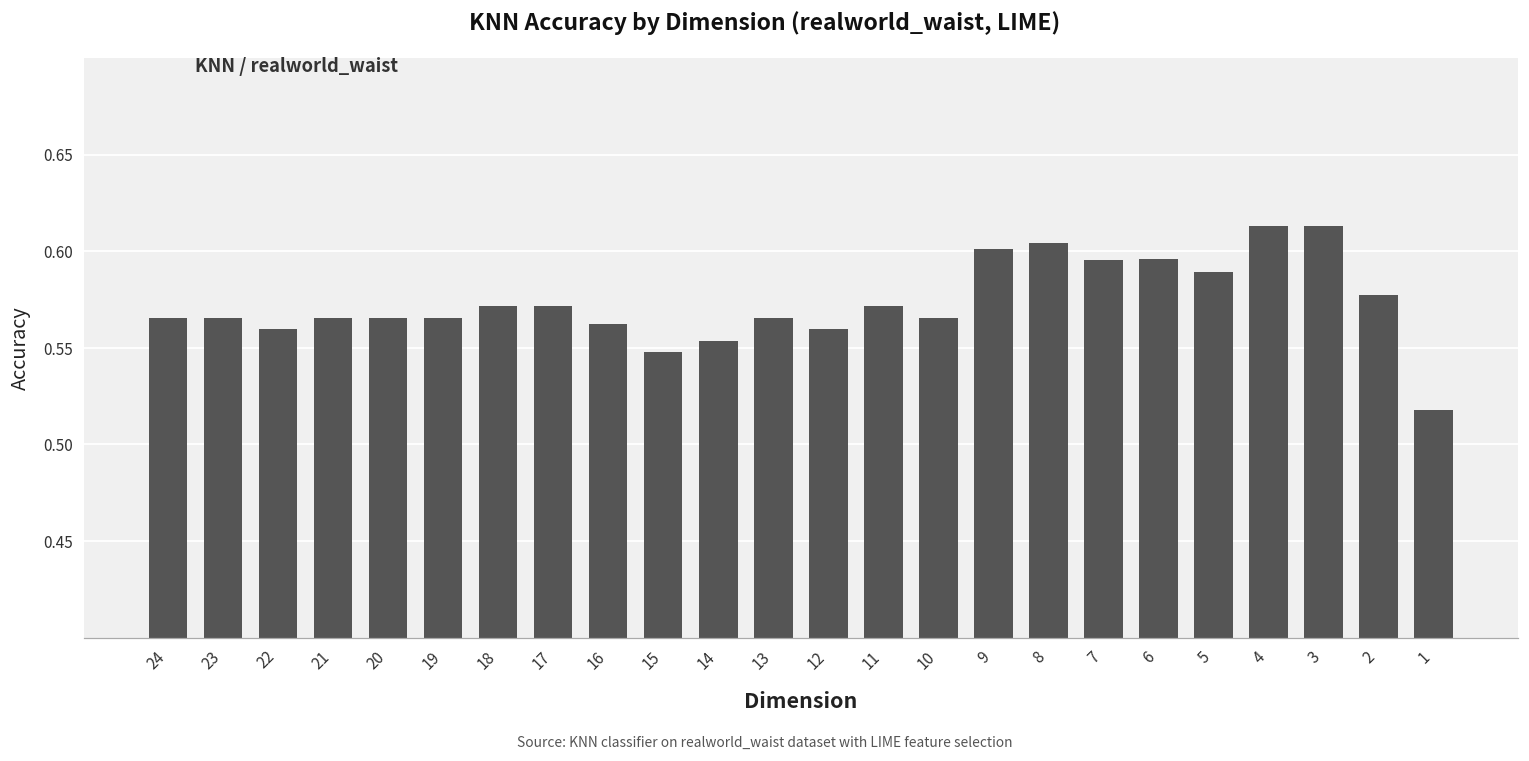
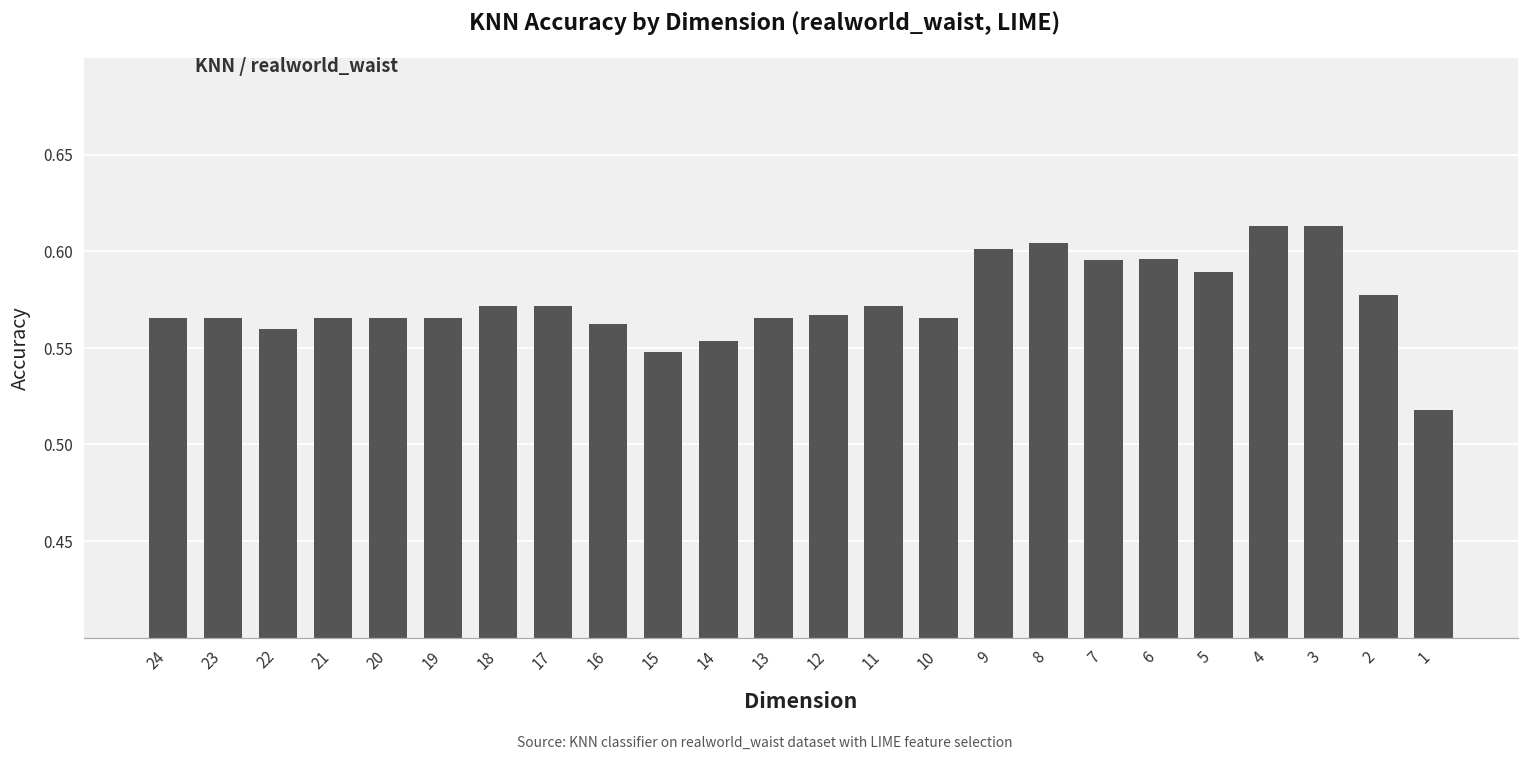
  {
    "24": 0.565,
    "23": 0.565,
    "22": 0.560,
    "21": 0.565,
    "20": 0.565,
    "19": 0.565,
    "18": 0.571,
    "17": 0.571,
    "16": 0.563,
    "15": 0.548,
    "14": 0.554,
    "13": 0.565,
-   "12": 0.560,
+   "12": 0.567,
    "11": 0.571,
    "10": 0.565,
    "9": 0.601,
    "8": 0.604,
    "7": 0.595,
    "6": 0.596,
    "5": 0.589,
    "4": 0.613,
    "3": 0.613,
    "2": 0.577,
    "1": 0.518
  }
